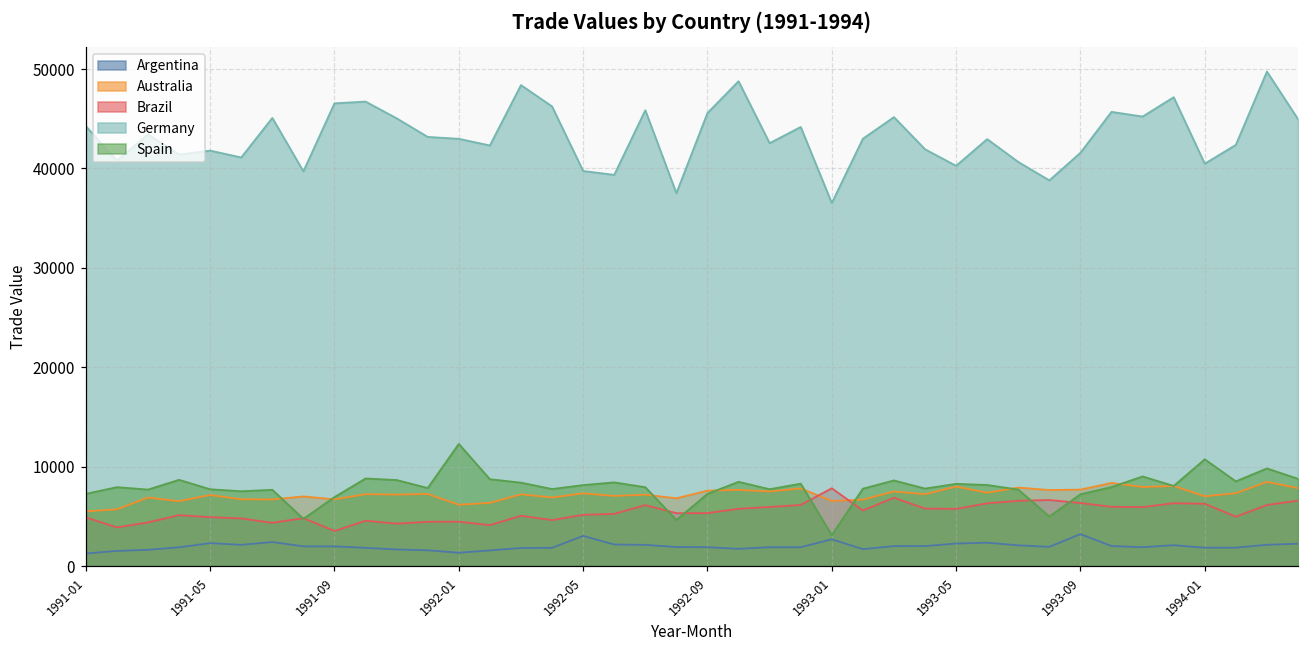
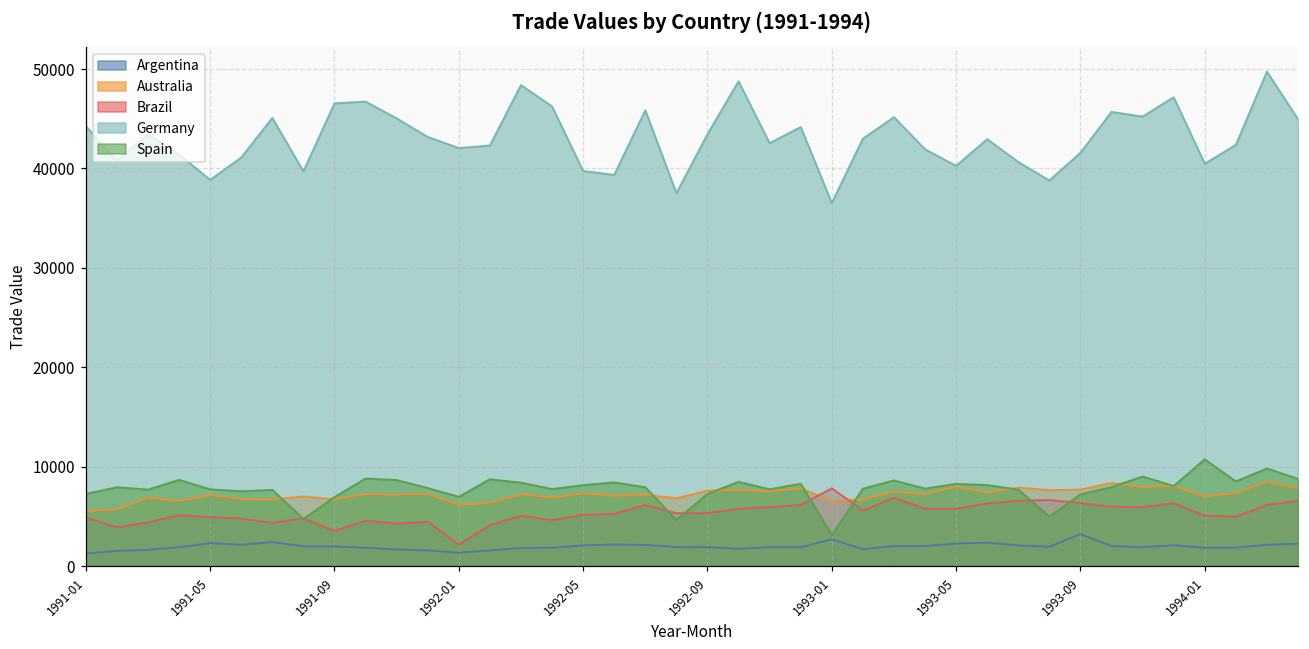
  {
    "Argentina": {
      "1991-01": 1000,
      "1991-05": 2000,
      "1991-09": 2000,
      "1992-01": 1000,
-     "1992-05": 3000,
+     "1992-05": 2000,
      "1992-09": 2000,
      "1993-01": 3000,
      "1993-05": 2000,
      "1993-09": 3000,
      "1994-01": 2000
    },
    "Australia": {
      "1991-01": 6000,
      "1991-05": 7000,
      "1992-01": 6000,
      "1992-05": 7000,
      "1992-09": 8000,
      "1993-01": 7000,
      "1993-09": 8000,
      "1994-01": 7000
    },
    "Brazil": {
      "1991-01": 5000,
      "1991-05": 5000,
      "1991-09": 4000,
-     "1992-01": 4000,
+     "1992-01": 2000,
      "1992-05": 5000,
      "1992-09": 5000,
      "1993-01": 8000,
      "1993-05": 6000,
      "1993-09": 6000,
-     "1994-01": 6000
+     "1994-01": 5000
    },
    "Germany": {
      "1991-01": 44000,
-     "1991-05": 42000,
+     "1991-05": 39000,
      "1991-09": 47000,
-     "1992-01": 43000,
+     "1992-01": 42000,
      "1992-05": 40000,
-     "1992-09": 46000,
+     "1992-09": 43000,
      "1993-01": 37000,
      "1993-05": 40000,
      "1993-09": 42000,
      "1994-01": 40000
    },
    "Spain": {
      "1991-01": 7000,
      "1991-05": 8000,
-     "1992-01": 12000,
+     "1992-01": 7000,
      "1992-05": 8000,
      "1992-09": 7000,
      "1993-01": 3000,
      "1993-09": 7000,
      "1994-01": 11000
    }
  }
